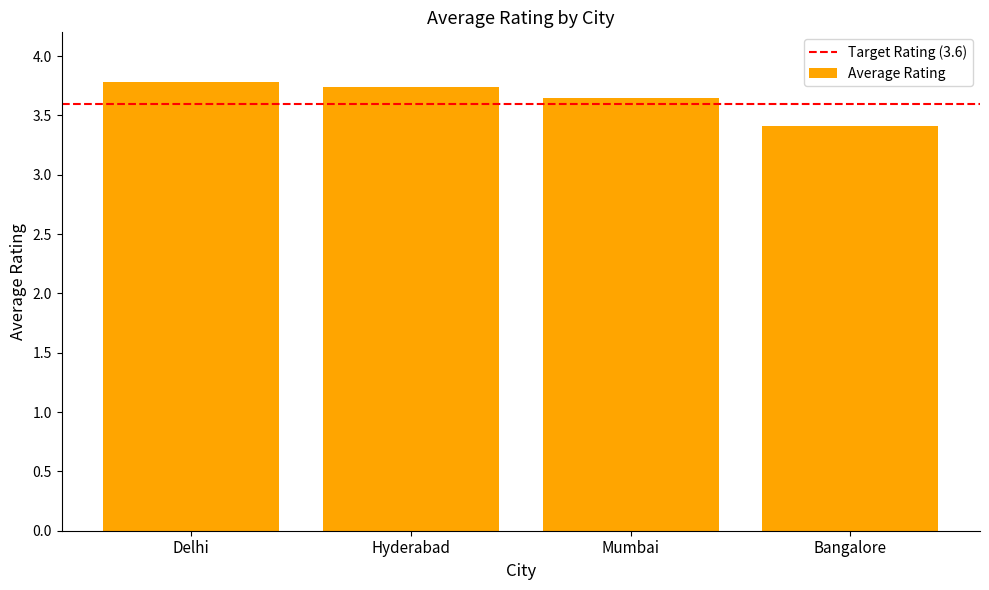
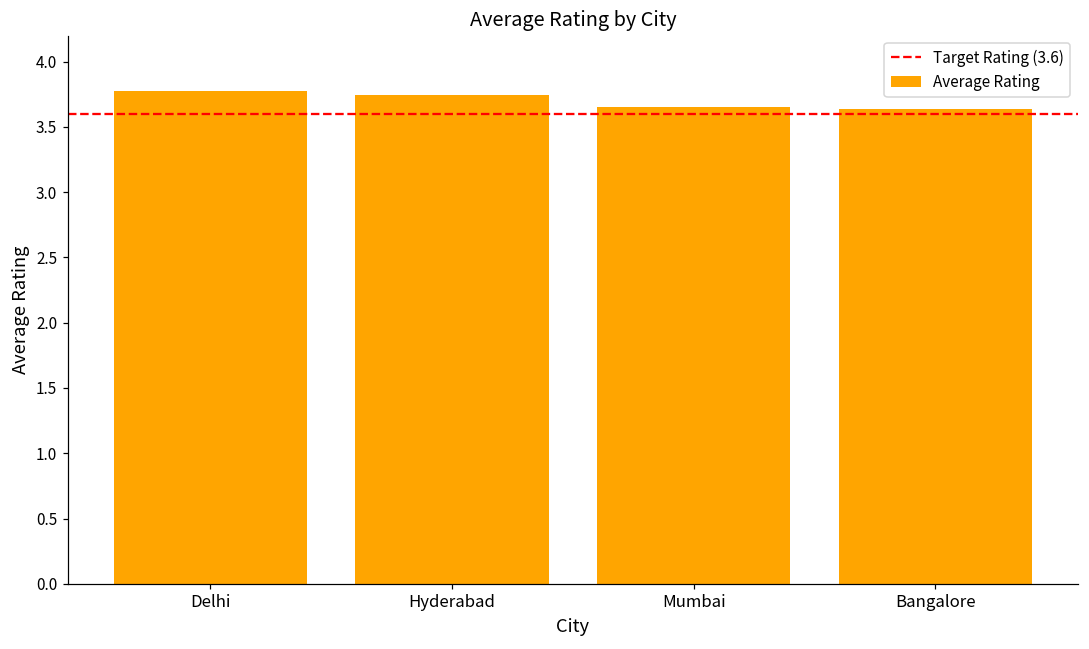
  {
    "Delhi": 3.78,
    "Hyderabad": 3.74,
    "Mumbai": 3.65,
-   "Bangalore": 3.41
+   "Bangalore": 3.64
  }
